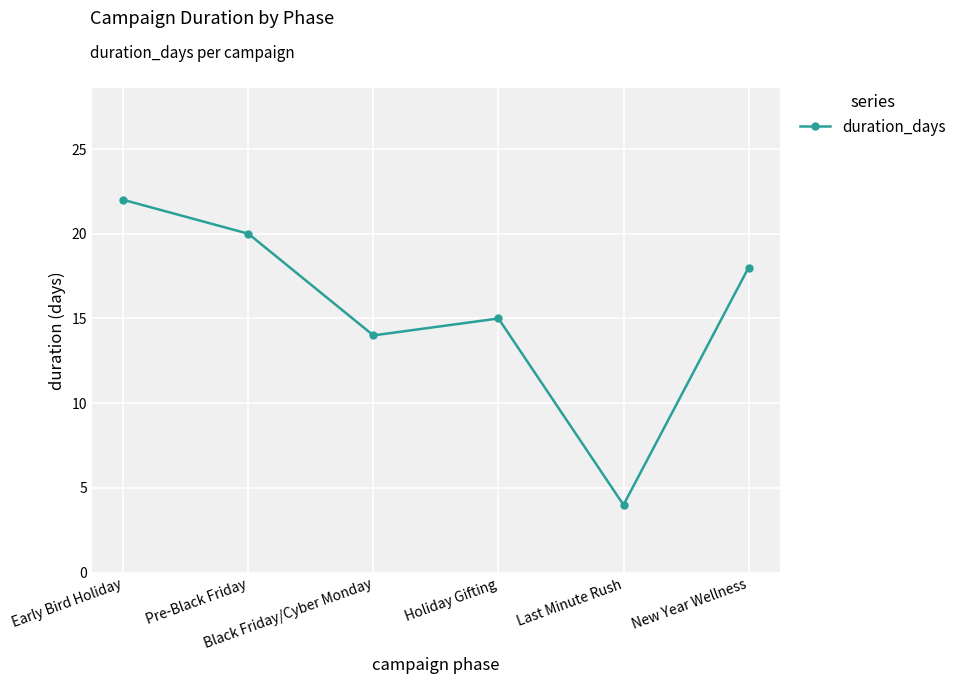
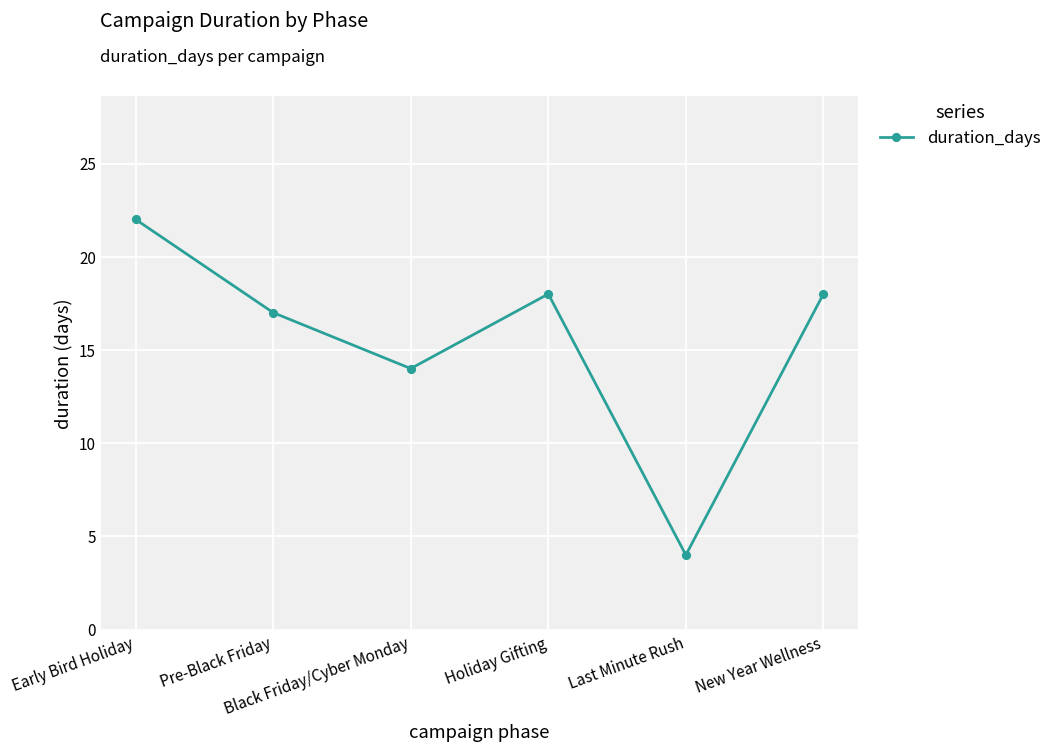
  {
    "Early Bird Holiday": 22,
-   "Pre-Black Friday": 20,
+   "Pre-Black Friday": 17,
    "Black Friday/Cyber Monday": 14,
-   "Holiday Gifting": 15,
+   "Holiday Gifting": 18,
    "Last Minute Rush": 4,
    "New Year Wellness": 18
  }
